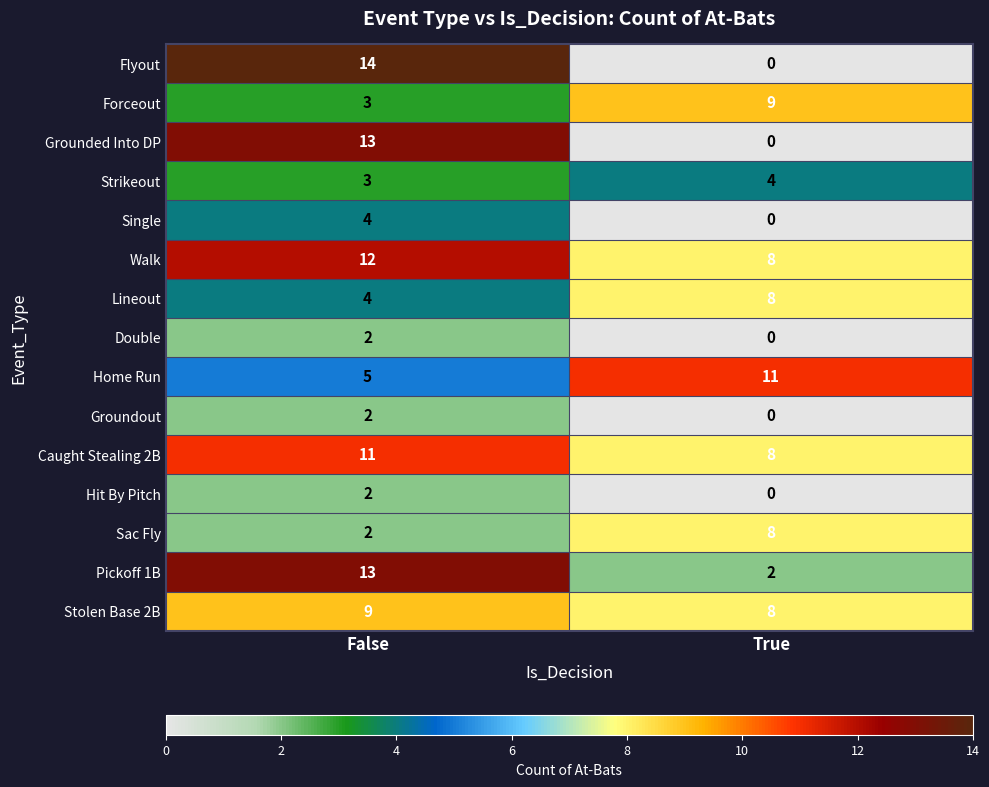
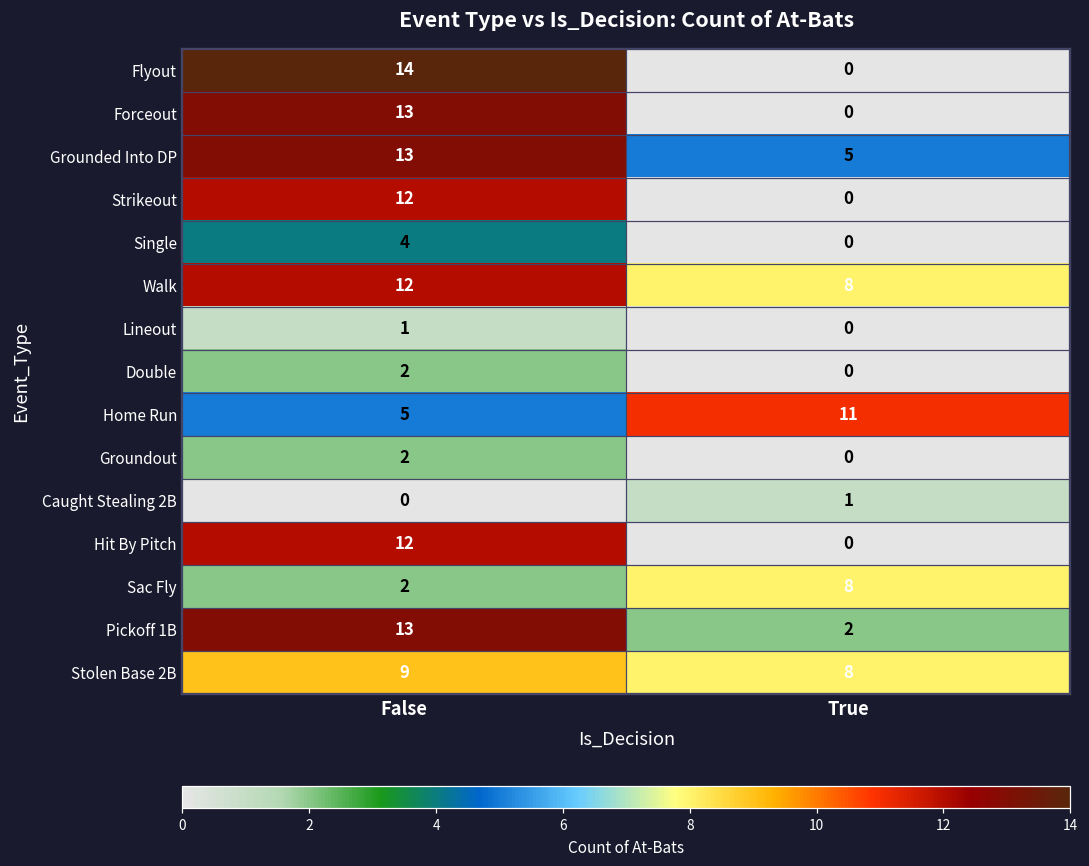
  {
    "Flyout": {
      "False": 14,
      "True": 0
    },
    "Forceout": {
-     "False": 3,
-     "True": 9
+     "False": 13,
+     "True": 0
    },
    "Grounded Into DP": {
      "False": 13,
-     "True": 0
+     "True": 5
    },
    "Strikeout": {
-     "False": 3,
-     "True": 4
+     "False": 12,
+     "True": 0
    },
    "Single": {
      "False": 4,
      "True": 0
    },
    "Walk": {
      "False": 12,
      "True": 8
    },
    "Lineout": {
-     "False": 4,
-     "True": 8
+     "False": 1,
+     "True": 0
    },
    "Double": {
      "False": 2,
      "True": 0
    },
    "Home Run": {
      "False": 5,
      "True": 11
    },
    "Groundout": {
      "False": 2,
      "True": 0
    },
    "Caught Stealing 2B": {
-     "False": 11,
-     "True": 8
+     "False": 0,
+     "True": 1
    },
    "Hit By Pitch": {
-     "False": 2,
+     "False": 12,
      "True": 0
    },
    "Sac Fly": {
      "False": 2,
      "True": 8
    },
    "Pickoff 1B": {
      "False": 13,
      "True": 2
    },
    "Stolen Base 2B": {
      "False": 9,
      "True": 8
    }
  }
